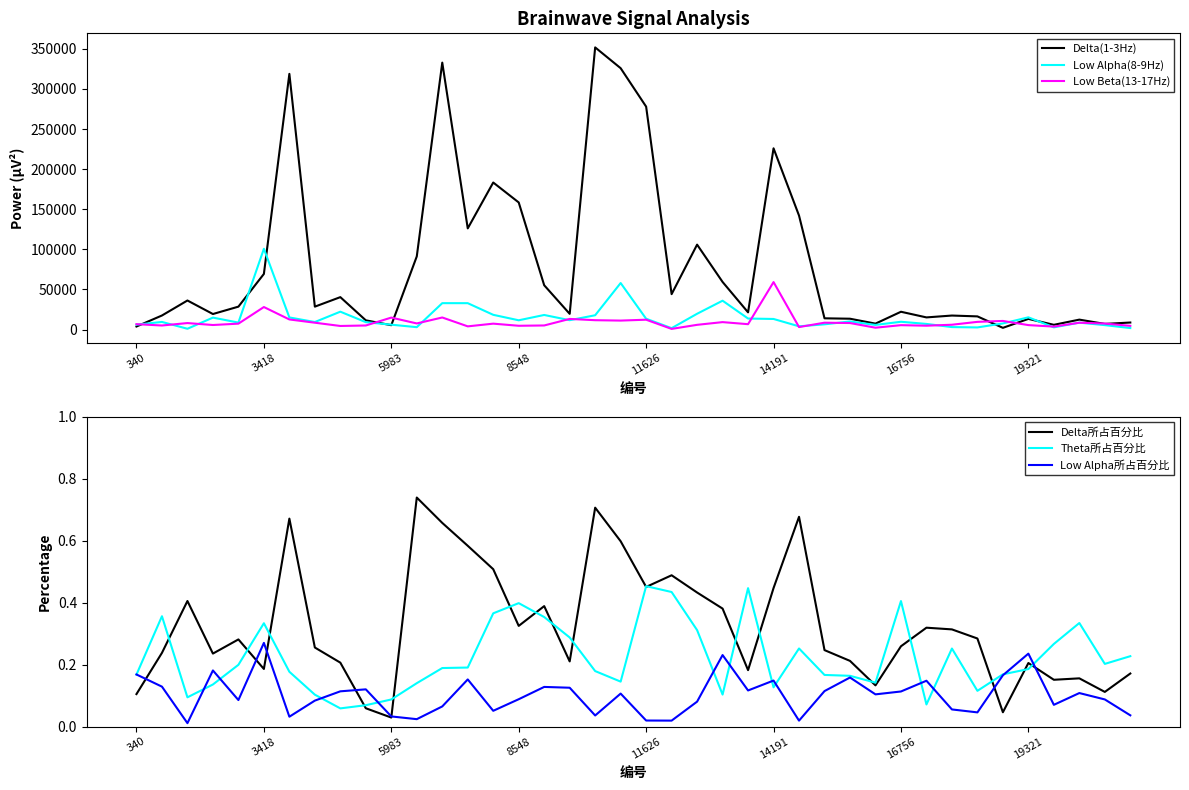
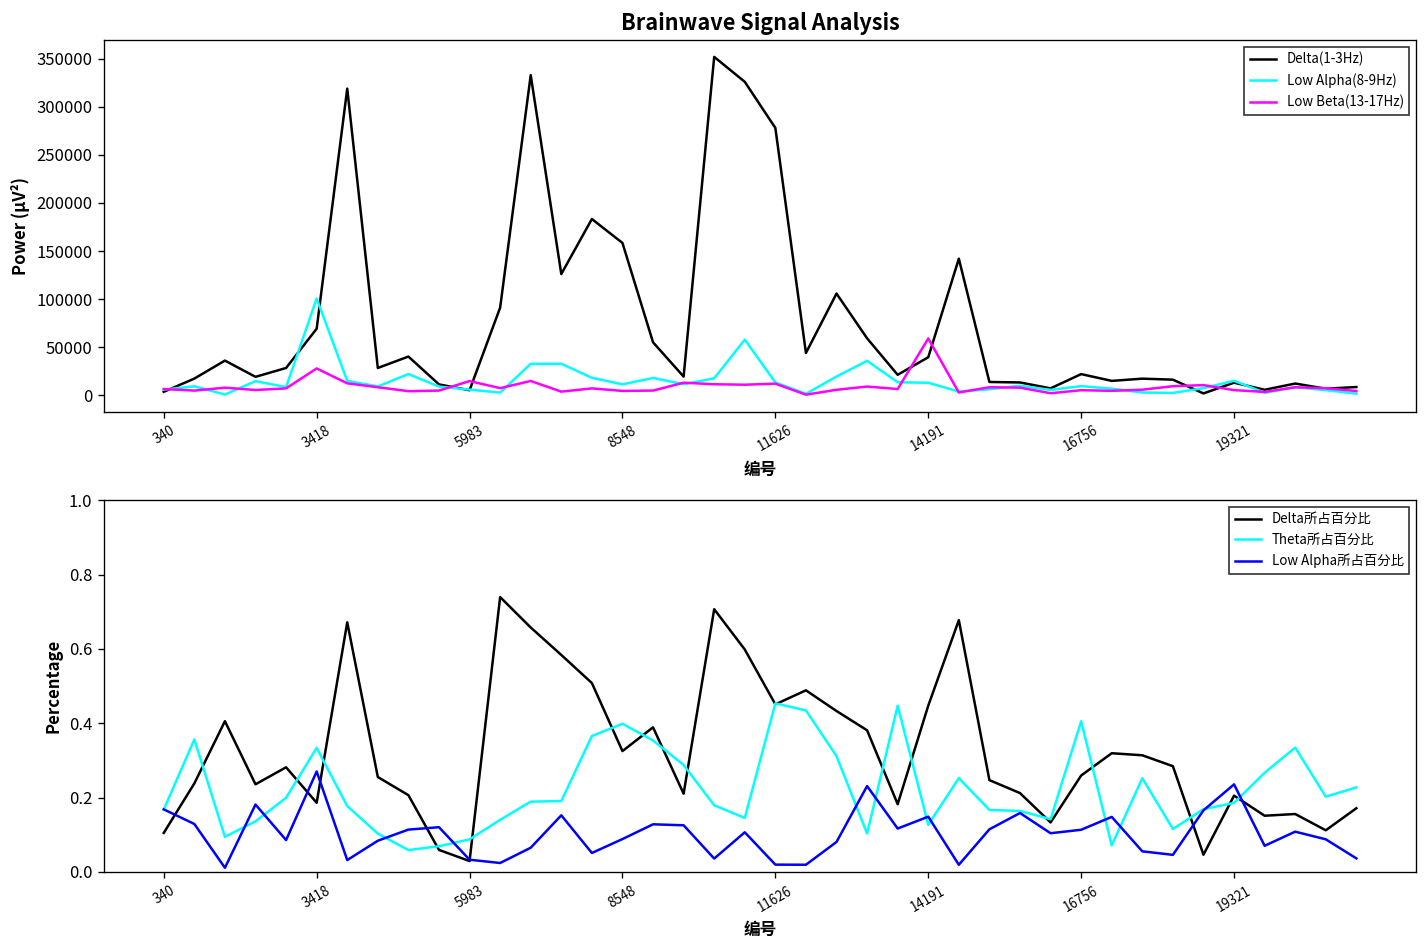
  {
    "Brainwave Signal Analysis": {
      "Delta(1-3Hz)": {
        "3418": 70000,
        "8548": 160000,
        "11626": 280000,
-       "14191": 230000,
+       "14191": 40000,
        "16756": 20000
      },
      "Low Alpha(8-9Hz)": {
        "3418": 100000,
        "8548": 10000,
        "14191": 10000,
        "16756": 10000
      },
      "Low Beta(13-17Hz)": {
        "3418": 30000,
        "5983": 10000,
        "8548": 0,
        "14191": 60000,
        "16756": 10000,
        "19321": 10000
      }
    }
  }
